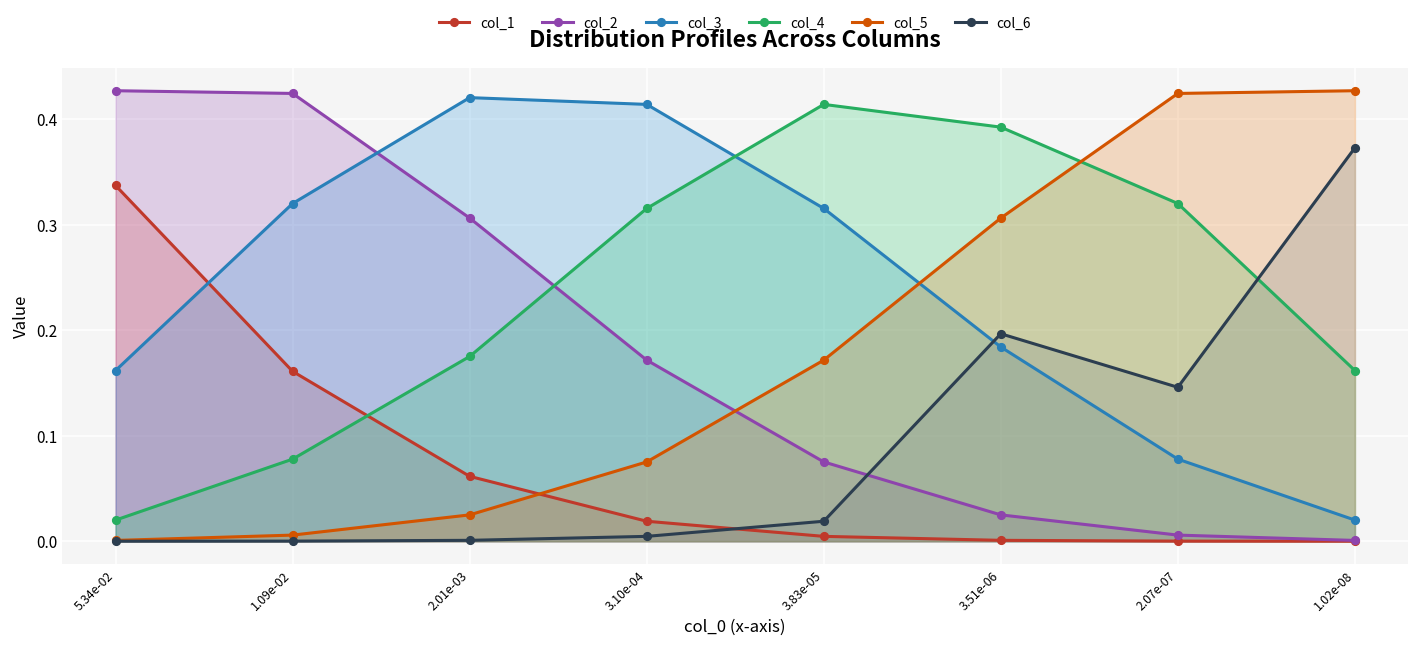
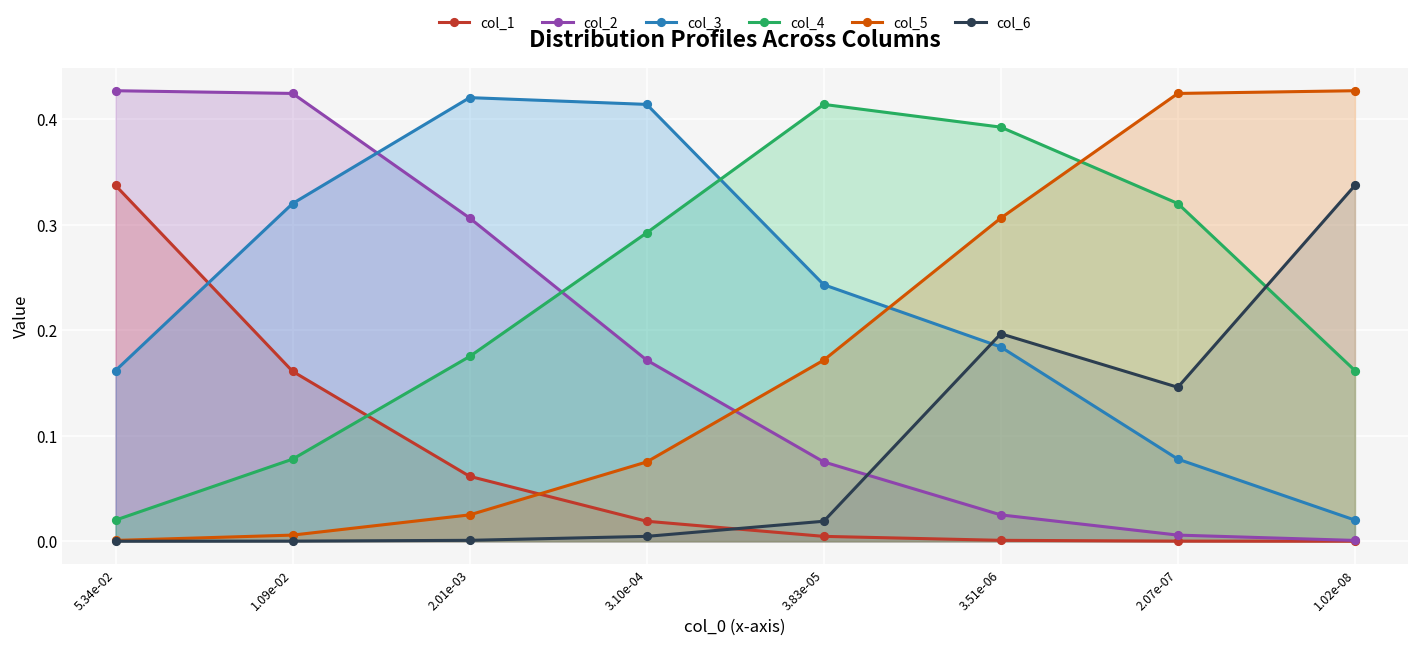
  {
    "col_2": {
      "5.34e-02": 0.43,
      "1.09e-02": 0.42,
      "2.01e-03": 0.31,
      "3.10e-04": 0.17,
      "3.83e-05": 0.08,
      "3.51e-06": 0.02,
      "2.07e-07": 0.01
    },
    "col_3": {
      "5.34e-02": 0.16,
      "1.09e-02": 0.32,
      "2.01e-03": 0.42,
      "3.10e-04": 0.41,
-     "3.83e-05": 0.32,
+     "3.83e-05": 0.24,
      "3.51e-06": 0.18,
      "2.07e-07": 0.08,
      "1.02e-08": 0.02
    },
    "col_4": {
      "5.34e-02": 0.02,
      "1.09e-02": 0.08,
      "2.01e-03": 0.18,
-     "3.10e-04": 0.32,
+     "3.10e-04": 0.29,
      "3.83e-05": 0.41,
      "3.51e-06": 0.39,
      "2.07e-07": 0.32,
      "1.02e-08": 0.16
    },
    "col_6": {
      "1.09e-02": 0.00,
      "2.01e-03": 0.00,
      "3.10e-04": 0.00,
      "3.83e-05": 0.02,
      "3.51e-06": 0.20,
      "2.07e-07": 0.15,
-     "1.02e-08": 0.37
+     "1.02e-08": 0.34
    }
  }
